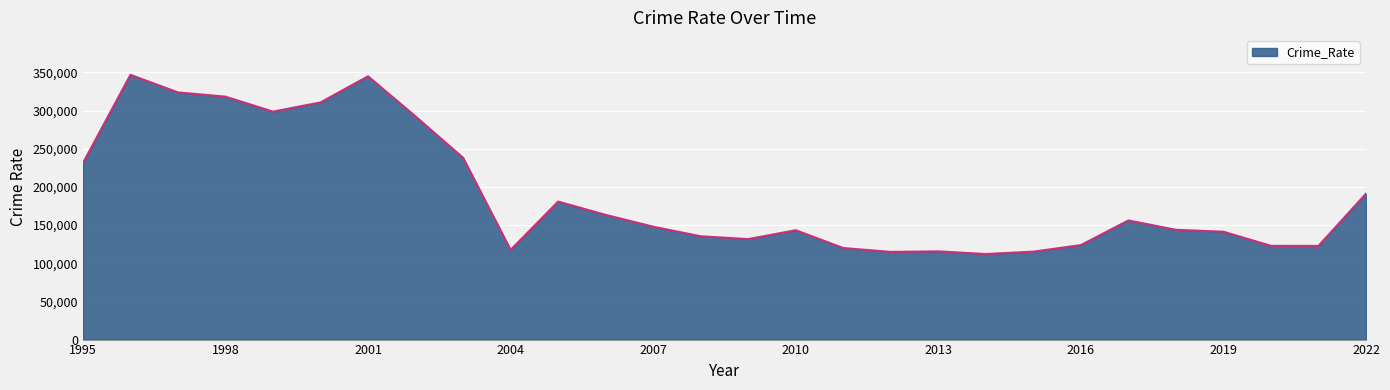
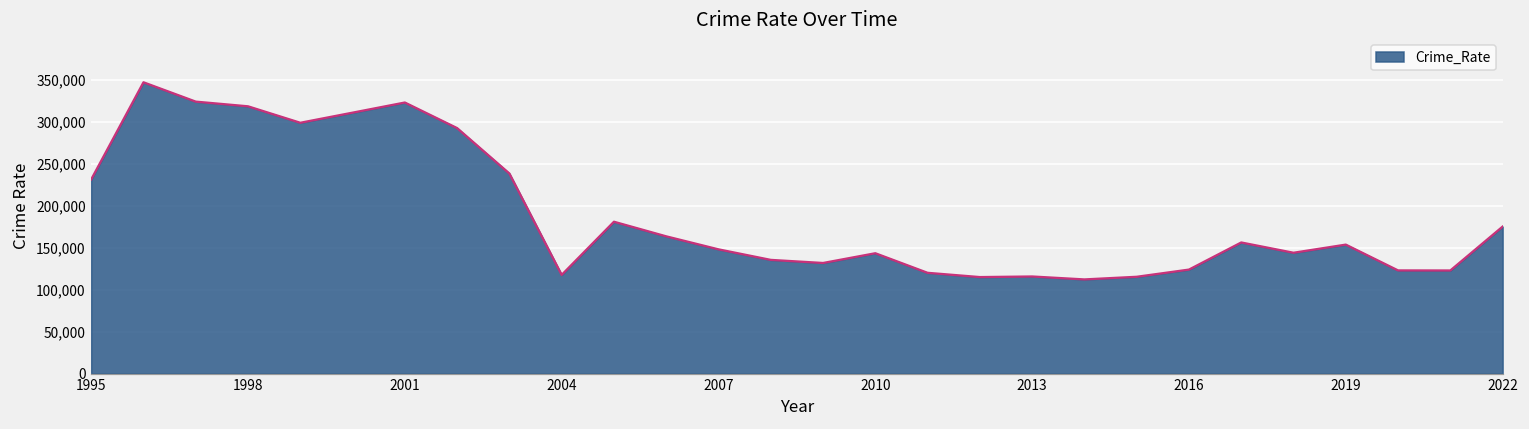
  {
    "1995": "230,000",
    "1998": "320,000",
-   "2001": "340,000",
+   "2001": "320,000",
    "2004": "120,000",
    "2007": "150,000",
    "2010": "140,000",
    "2013": "120,000",
    "2016": "120,000",
-   "2019": "140,000",
-   "2022": "190,000"
+   "2019": "150,000",
+   "2022": "170,000"
  }
